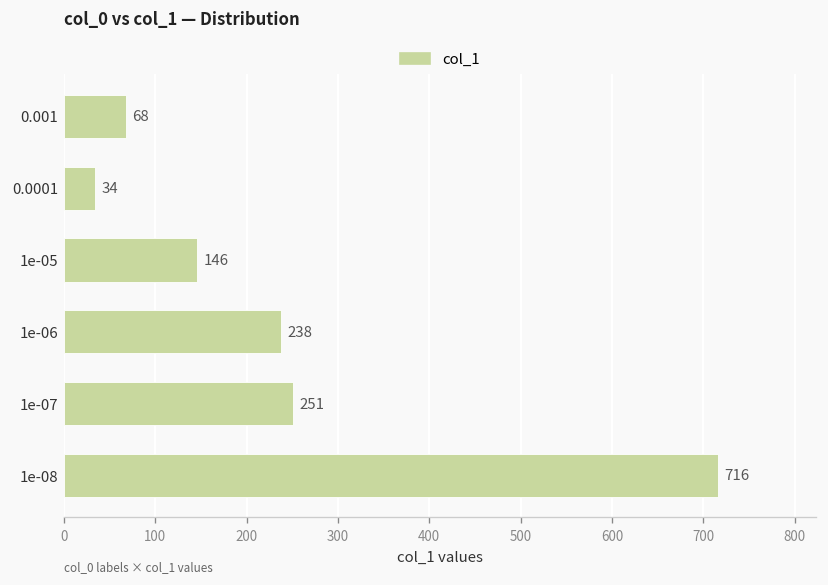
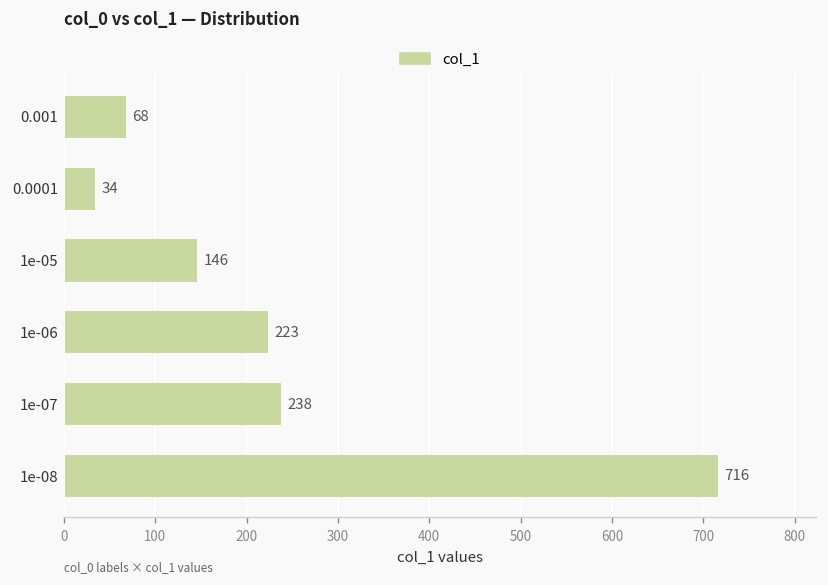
  {
    "0.001": 68,
    "0.0001": 34,
    "1e-05": 146,
-   "1e-06": 238,
-   "1e-07": 251,
+   "1e-06": 223,
+   "1e-07": 238,
    "1e-08": 716
  }
